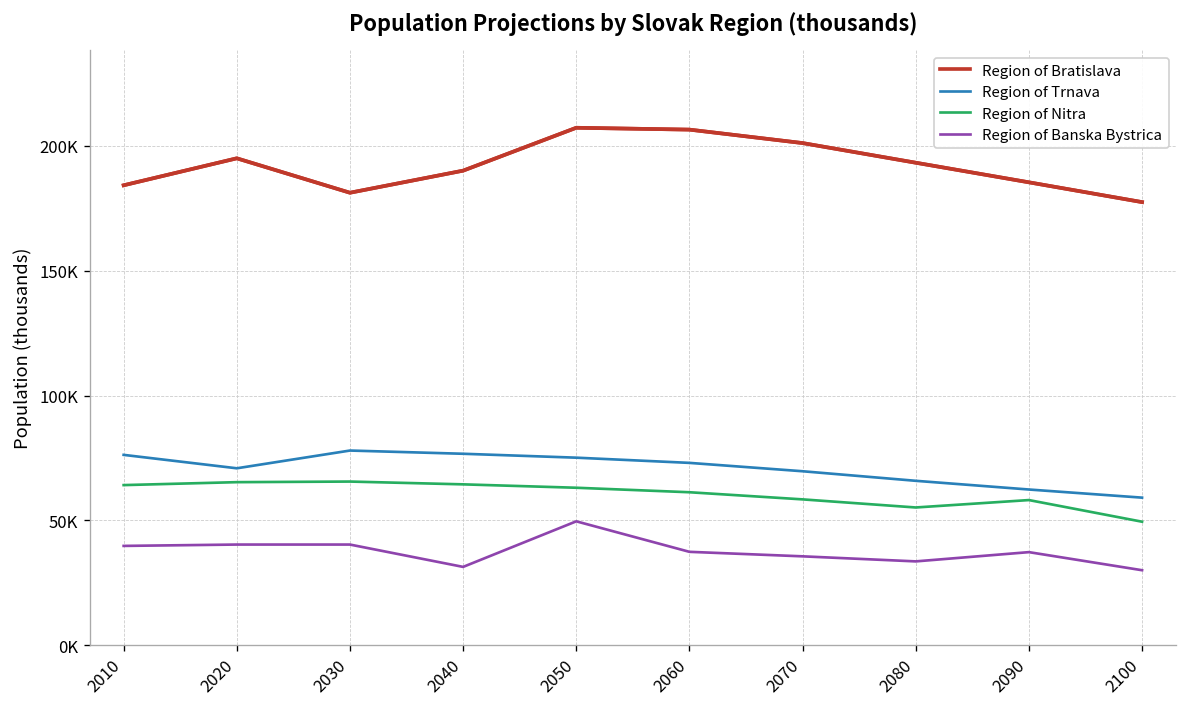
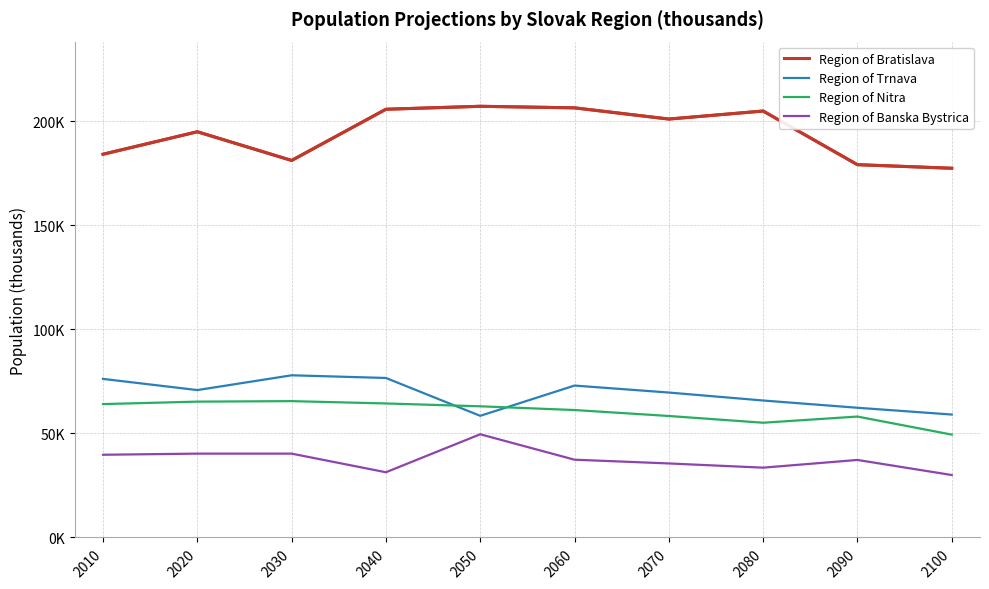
  {
    "Region of Bratislava": {
      "2010": 184000,
      "2020": 195000,
      "2030": 181000,
-     "2040": 190000,
+     "2040": 206000,
      "2050": 207000,
      "2060": 207000,
      "2070": 201000,
-     "2080": 193000,
-     "2090": 185000,
+     "2080": 205000,
+     "2090": 179000,
      "2100": 177000
    },
    "Region of Trnava": {
      "2010": 76000,
      "2020": 71000,
      "2030": 78000,
      "2040": 77000,
-     "2050": 75000,
+     "2050": 58000,
      "2060": 73000,
      "2070": 70000,
      "2080": 66000,
      "2090": 62000,
      "2100": 59000
    },
    "Region of Nitra": {
      "2010": 64000,
      "2020": 65000,
      "2030": 66000,
      "2040": 64000,
      "2050": 63000,
      "2060": 61000,
      "2070": 58000,
      "2080": 55000,
      "2090": 58000,
      "2100": 49000
    },
    "Region of Banska Bystrica": {
      "2010": 40000,
      "2020": 40000,
      "2030": 40000,
      "2040": 31000,
      "2050": 50000,
      "2060": 37000,
      "2070": 36000,
      "2080": 34000,
      "2090": 37000,
      "2100": 30000
    }
  }
